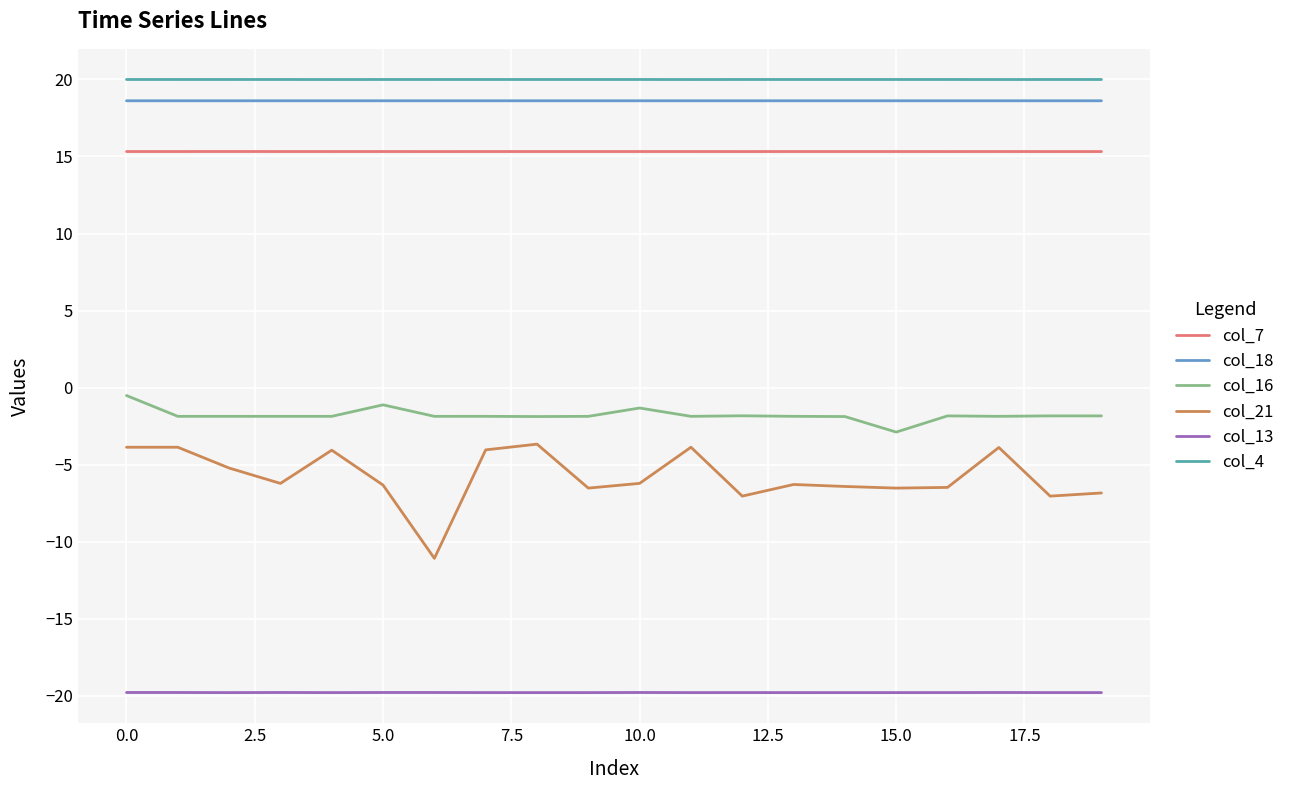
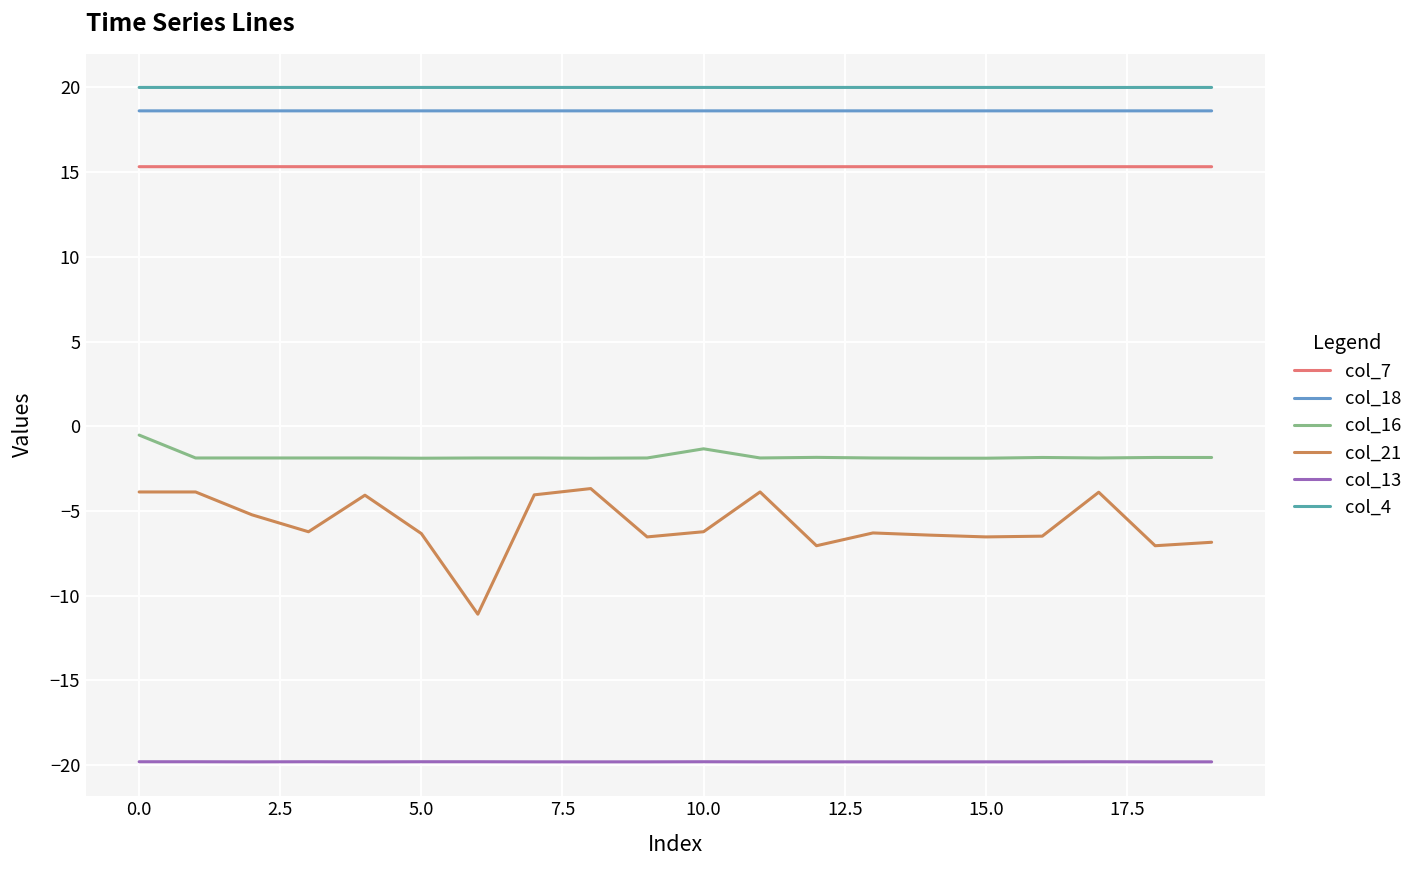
  {
    "col_16": {
      "0.0": -0.5,
-     "5.0": -1.1,
+     "5.0": -1.9,
      "10.0": -1.3,
-     "15.0": -2.9
+     "15.0": -1.9
    },
    "col_13": {
      "0.0": -19.8,
      "5.0": -19.8,
      "10.0": -19.8,
      "15.0": -19.8
    }
  }
